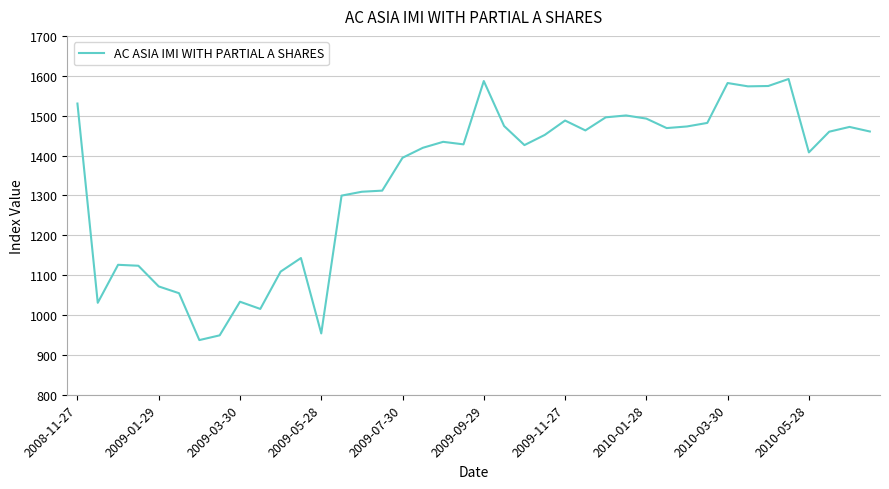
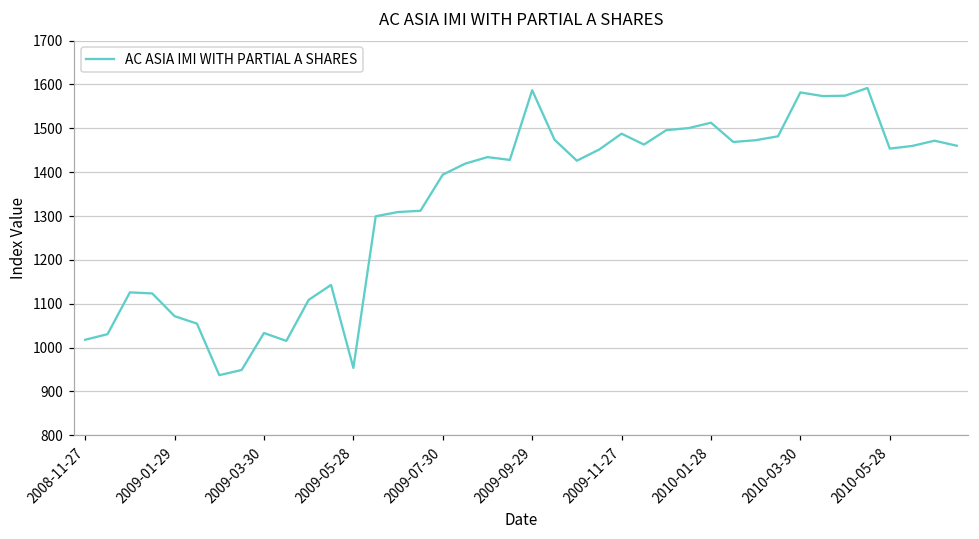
  {
-   "2008-11-27": 1530,
+   "2008-11-27": 1020,
    "2009-01-29": 1070,
    "2009-03-30": 1030,
    "2009-05-28": 950,
    "2009-07-30": 1390,
    "2009-09-29": 1590,
    "2009-11-27": 1490,
-   "2010-01-28": 1490,
+   "2010-01-28": 1510,
    "2010-03-30": 1580,
-   "2010-05-28": 1410
+   "2010-05-28": 1450
  }
